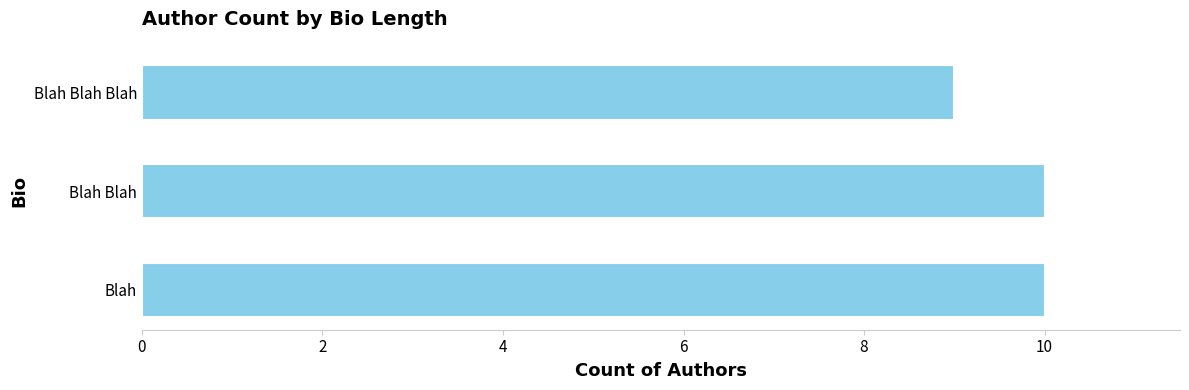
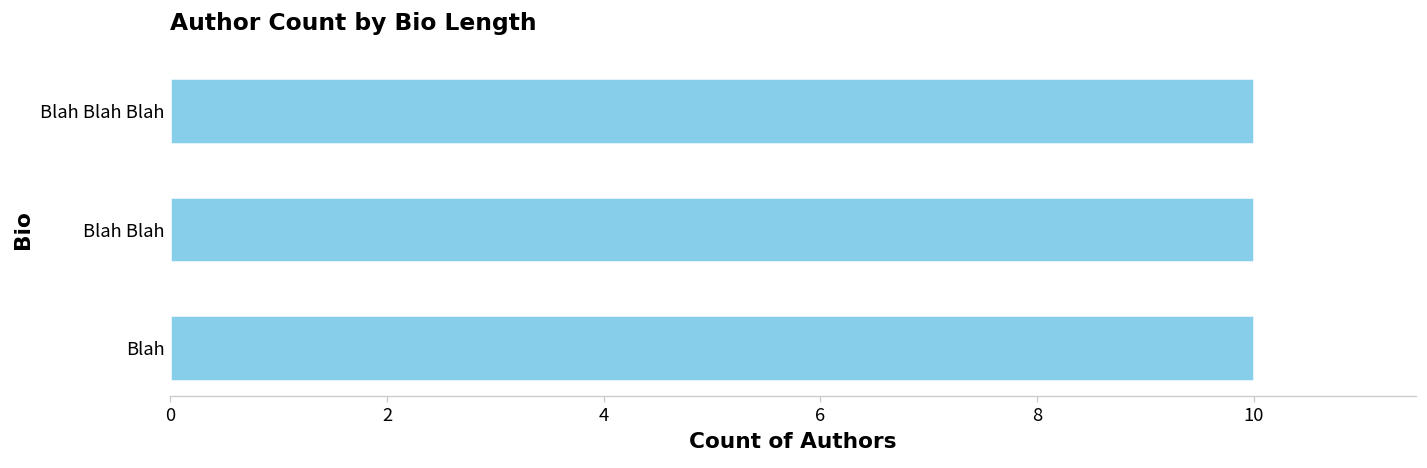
  {
-   "Blah Blah Blah": 9,
+   "Blah Blah Blah": 10,
    "Blah Blah": 10,
    "Blah": 10
  }
